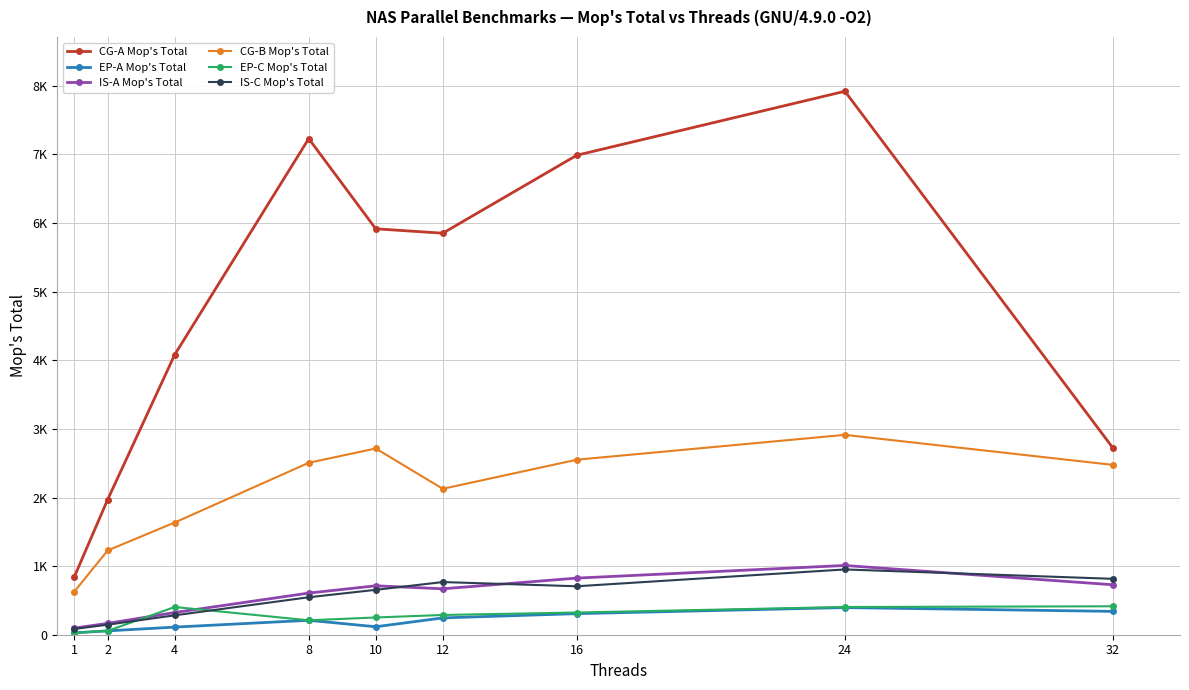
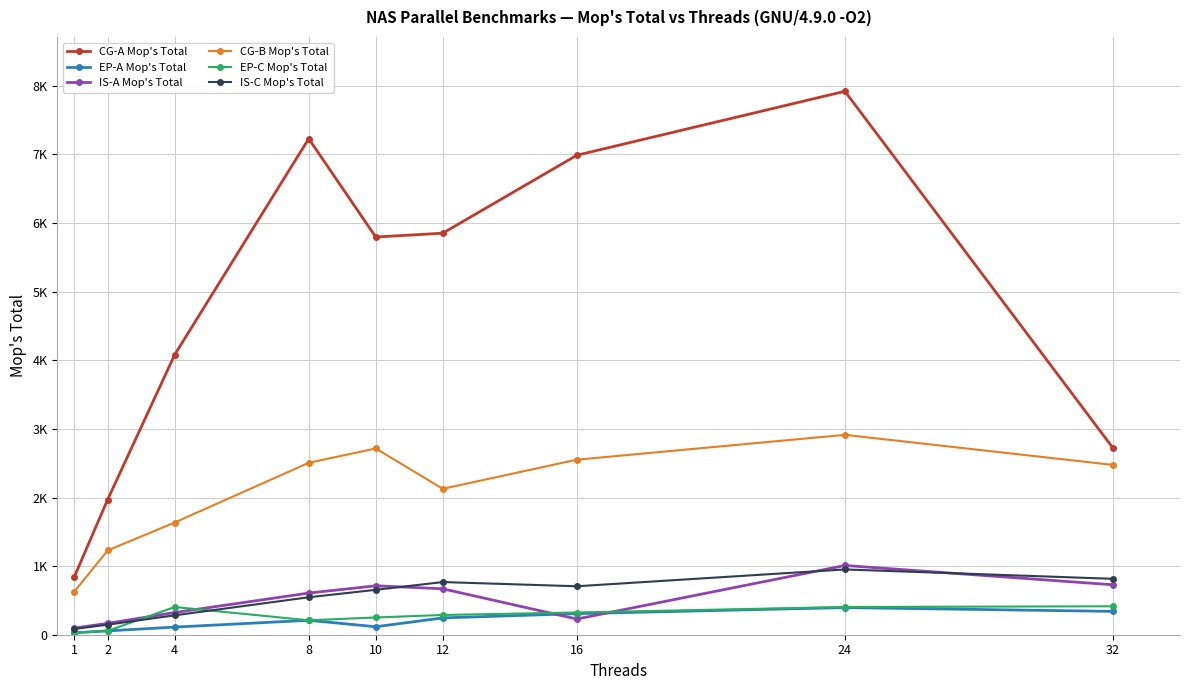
  {
    "CG-A Mop's Total": {
      "1": 800,
      "2": 2000,
      "4": 4100,
      "8": 7200,
-     "10": 5900,
+     "10": 5800,
      "12": 5900,
      "16": 7000,
      "24": 7900,
      "32": 2700
    },
    "EP-A Mop's Total": {
      "4": 100,
      "10": 100,
      "12": 200,
      "32": 300
    },
    "IS-A Mop's Total": {
      "4": 300,
      "8": 600,
      "10": 700,
      "12": 700,
-     "16": 800,
+     "16": 200,
      "24": 1000,
      "32": 700
    },
    "CG-B Mop's Total": {
      "1": 600,
      "2": 1200,
      "4": 1600,
      "8": 2500,
      "10": 2700,
      "12": 2100,
      "16": 2600,
      "24": 2900,
      "32": 2500
    },
    "EP-C Mop's Total": {
      "4": 400,
      "10": 300,
      "12": 300,
      "32": 400
    },
    "IS-C Mop's Total": {
      "4": 300,
      "8": 500,
      "10": 700,
      "12": 800,
      "16": 700,
      "24": 1000,
      "32": 800
    }
  }
